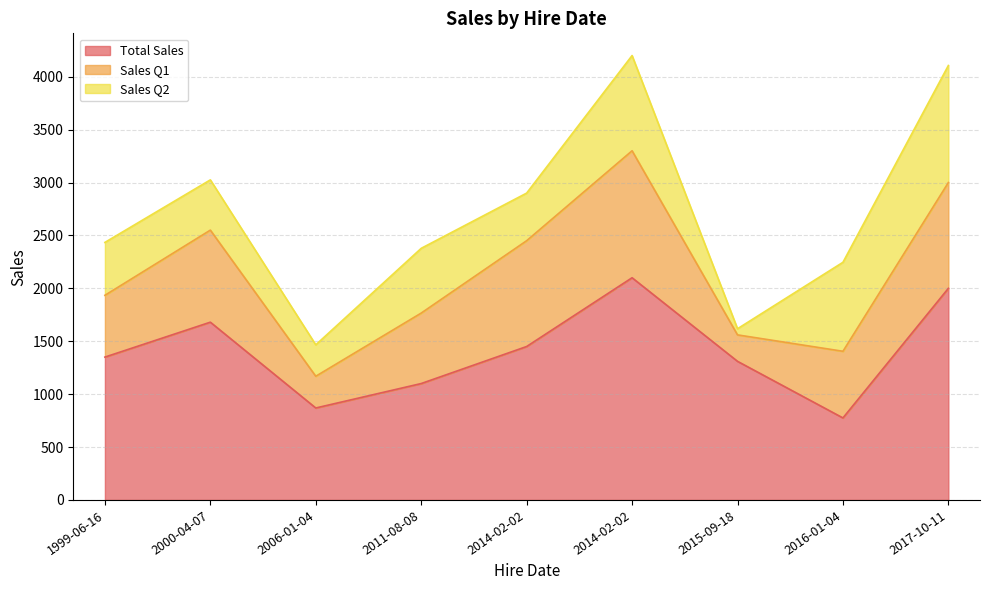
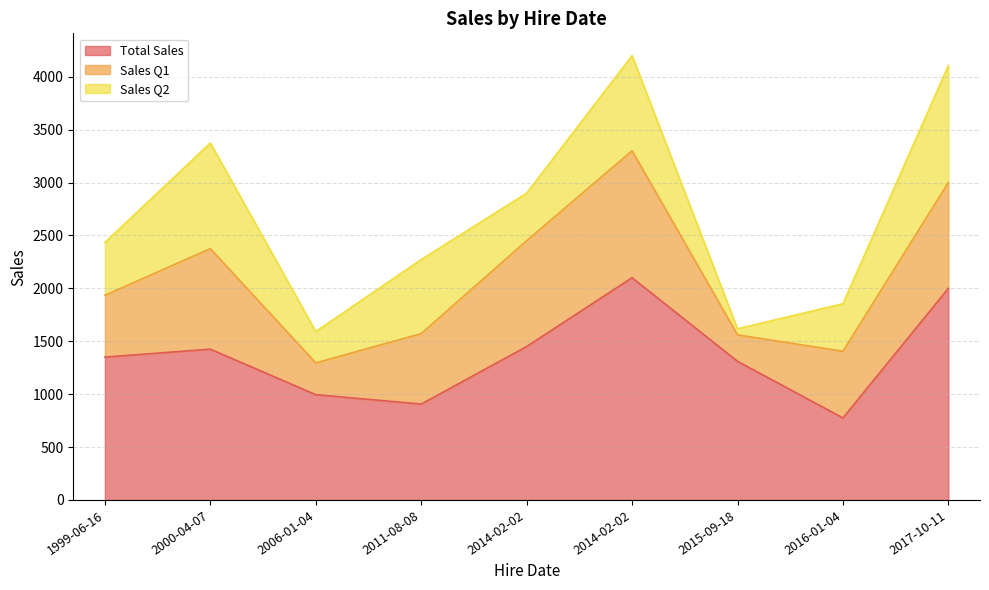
  {
    "Total Sales": {
      "1999-06-16": 1350,
-     "2000-04-07": 1680,
-     "2006-01-04": 870,
-     "2011-08-08": 1100,
+     "2000-04-07": 1430,
+     "2006-01-04": 1000,
+     "2011-08-08": 910,
      "2015-09-18": 1310,
      "2016-01-04": 780,
      "2017-10-11": 2000
    },
    "Sales Q1": {
      "1999-06-16": 580,
-     "2000-04-07": 870,
+     "2000-04-07": 950,
      "2006-01-04": 300,
      "2011-08-08": 670,
      "2015-09-18": 250,
      "2016-01-04": 630,
      "2017-10-11": 1000
    },
    "Sales Q2": {
      "1999-06-16": 500,
-     "2000-04-07": 480,
+     "2000-04-07": 1000,
      "2006-01-04": 300,
-     "2011-08-08": 610,
+     "2011-08-08": 700,
      "2015-09-18": 60,
-     "2016-01-04": 840,
+     "2016-01-04": 450,
      "2017-10-11": 1110
    }
  }
